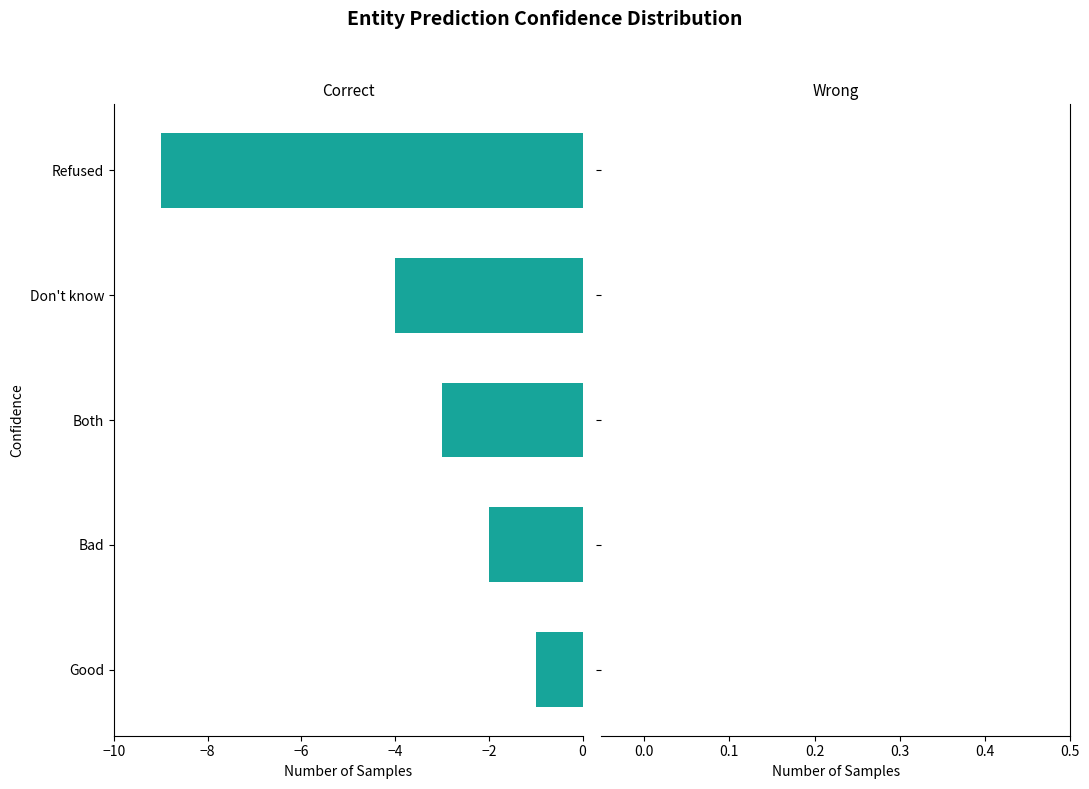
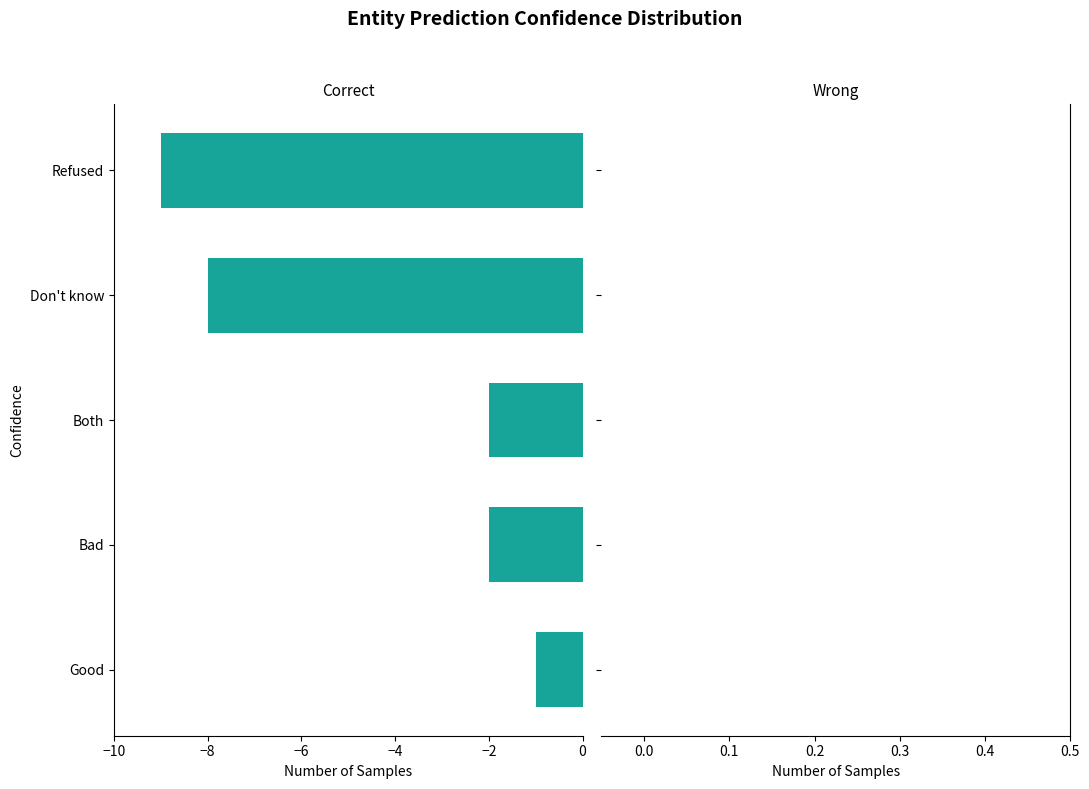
  {
    "Correct": {
      "Refused": -9.0,
-     "Don't know": -4.0,
-     "Both": -3.0,
+     "Don't know": -8.0,
+     "Both": -2.0,
      "Bad": -2.0,
      "Good": -1.0
    }
  }
